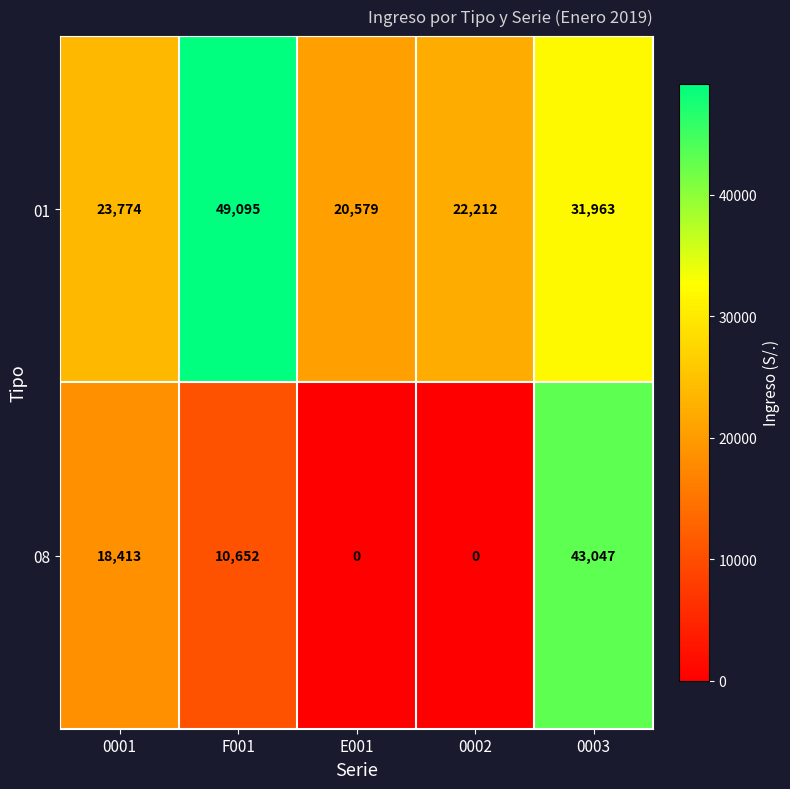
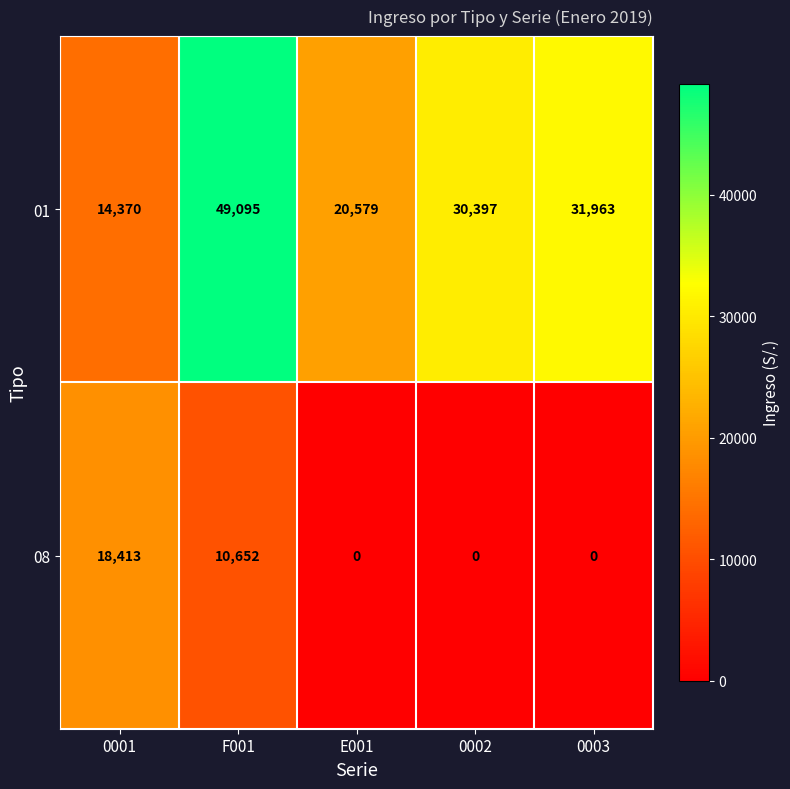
  {
    "01": {
-     "0001": "23,774",
+     "0001": "14,370",
      "F001": "49,095",
      "E001": "20,579",
-     "0002": "22,212",
+     "0002": "30,397",
      "0003": "31,963"
    },
    "08": {
      "0001": "18,413",
      "F001": "10,652",
      "E001": "0",
      "0002": "0",
-     "0003": "43,047"
+     "0003": "0"
    }
  }
